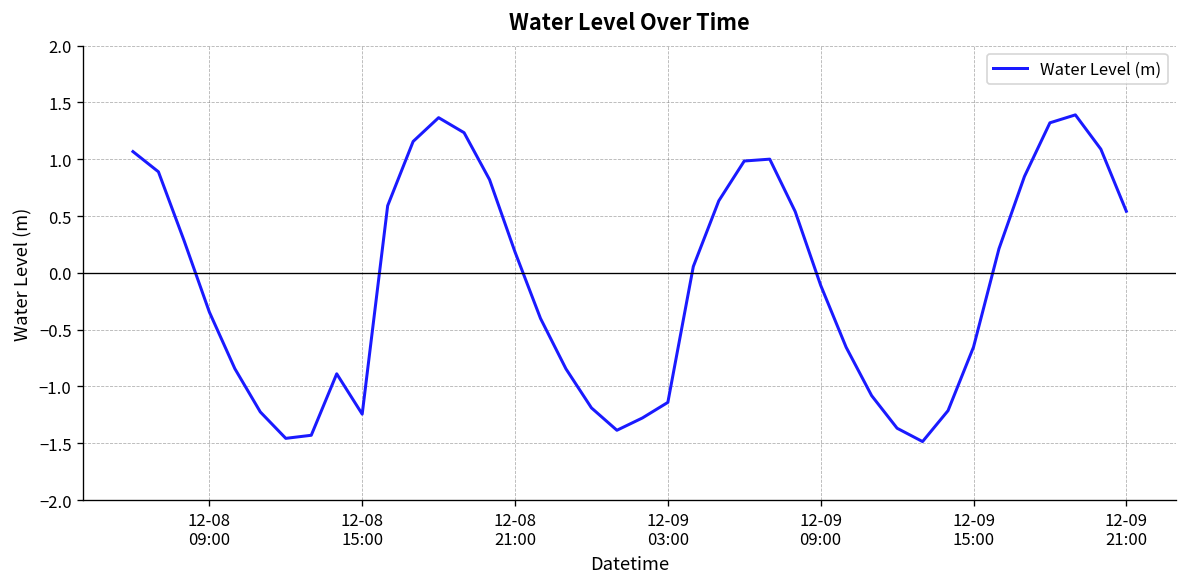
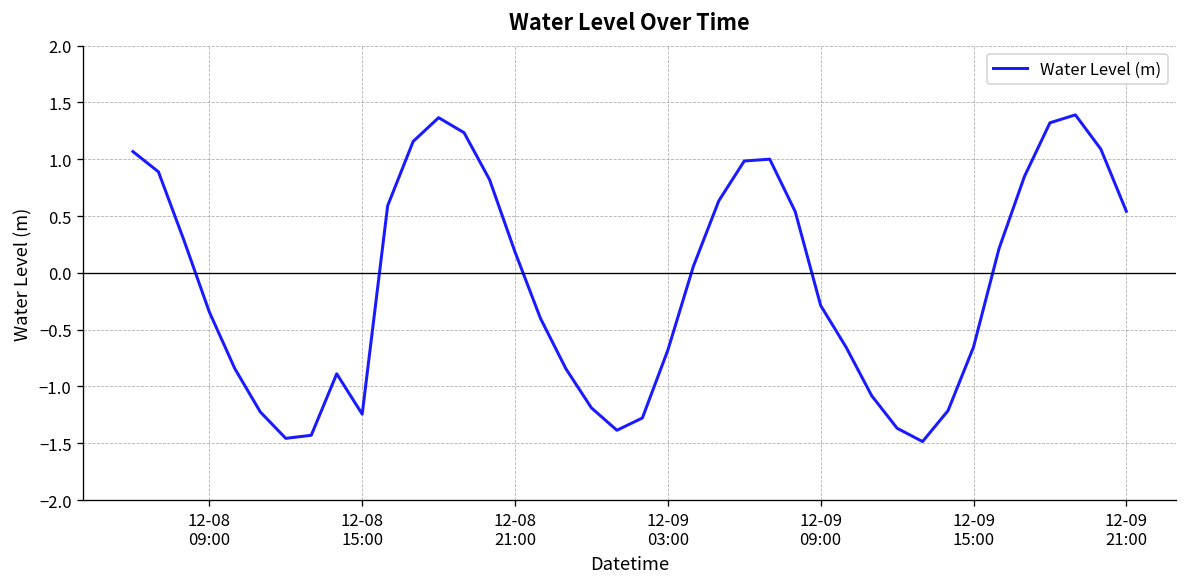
  {
    "12-08 09:00": -0.3,
    "12-08 15:00": -1.2,
    "12-08 21:00": 0.2,
-   "12-09 03:00": -1.1,
-   "12-09 09:00": -0.1,
+   "12-09 03:00": -0.7,
+   "12-09 09:00": -0.3,
    "12-09 15:00": -0.7,
    "12-09 21:00": 0.5
  }
